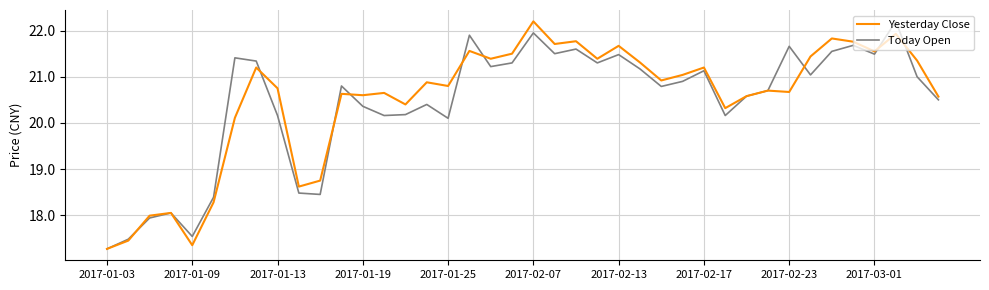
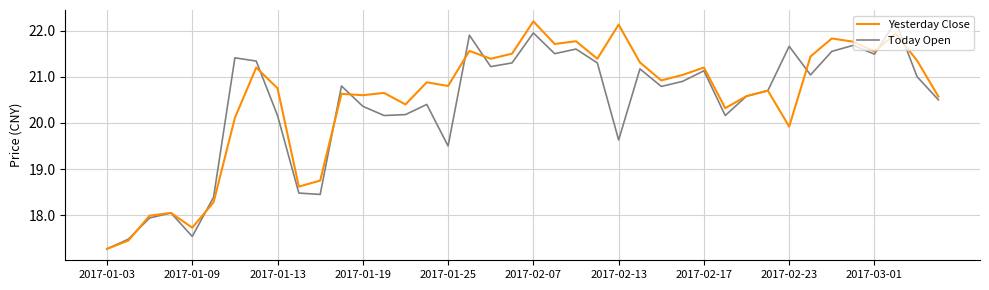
  {
    "Yesterday Close": {
-     "2017-01-09": 17.4,
+     "2017-01-09": 17.7,
      "2017-01-13": 20.8,
      "2017-01-19": 20.6,
      "2017-01-25": 20.8,
      "2017-02-07": 22.2,
-     "2017-02-13": 21.7,
+     "2017-02-13": 22.1,
      "2017-02-17": 21.2,
-     "2017-02-23": 20.7,
+     "2017-02-23": 19.9,
      "2017-03-01": 21.6
    },
    "Today Open": {
      "2017-01-09": 17.5,
      "2017-01-13": 20.2,
      "2017-01-19": 20.4,
-     "2017-01-25": 20.1,
+     "2017-01-25": 19.5,
      "2017-02-07": 22.0,
-     "2017-02-13": 21.5,
+     "2017-02-13": 19.6,
      "2017-02-17": 21.1,
      "2017-02-23": 21.7,
      "2017-03-01": 21.5
    }
  }
